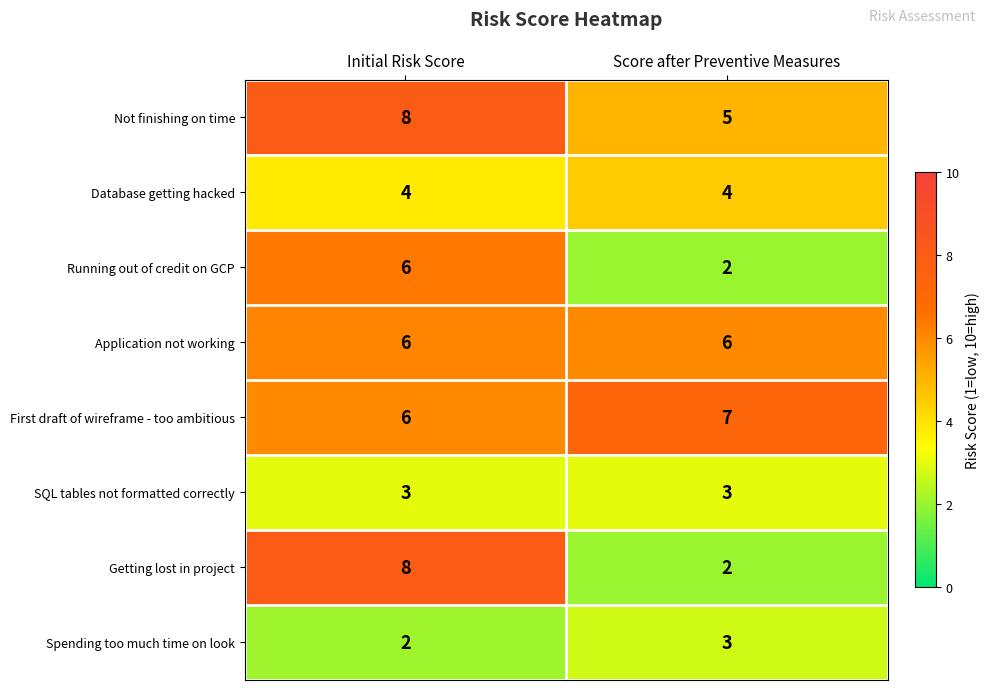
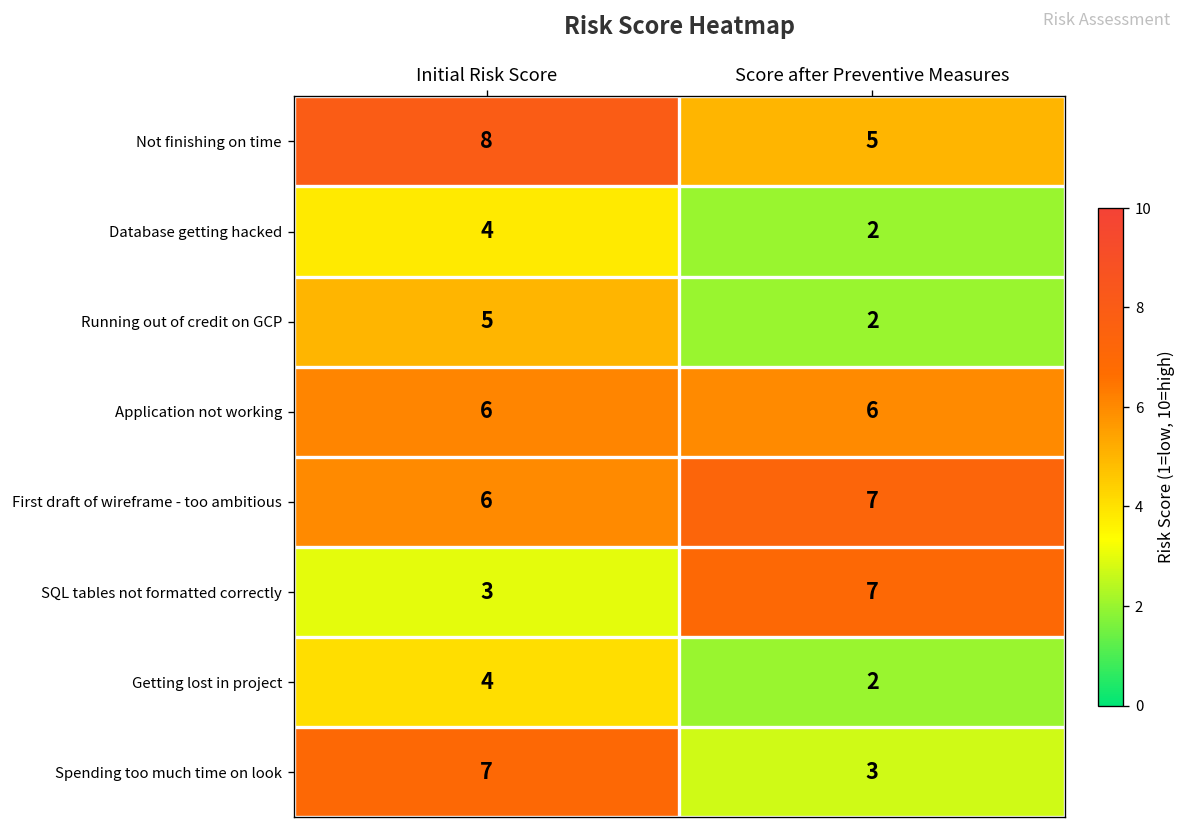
  {
    "Not finishing on time": {
      "Initial Risk Score": 8,
      "Score after Preventive Measures": 5
    },
    "Database getting hacked": {
      "Initial Risk Score": 4,
-     "Score after Preventive Measures": 4
+     "Score after Preventive Measures": 2
    },
    "Running out of credit on GCP": {
-     "Initial Risk Score": 6,
+     "Initial Risk Score": 5,
      "Score after Preventive Measures": 2
    },
    "Application not working": {
      "Initial Risk Score": 6,
      "Score after Preventive Measures": 6
    },
    "First draft of wireframe - too ambitious": {
      "Initial Risk Score": 6,
      "Score after Preventive Measures": 7
    },
    "SQL tables not formatted correctly": {
      "Initial Risk Score": 3,
-     "Score after Preventive Measures": 3
+     "Score after Preventive Measures": 7
    },
    "Getting lost in project": {
-     "Initial Risk Score": 8,
+     "Initial Risk Score": 4,
      "Score after Preventive Measures": 2
    },
    "Spending too much time on look": {
-     "Initial Risk Score": 2,
+     "Initial Risk Score": 7,
      "Score after Preventive Measures": 3
    }
  }
